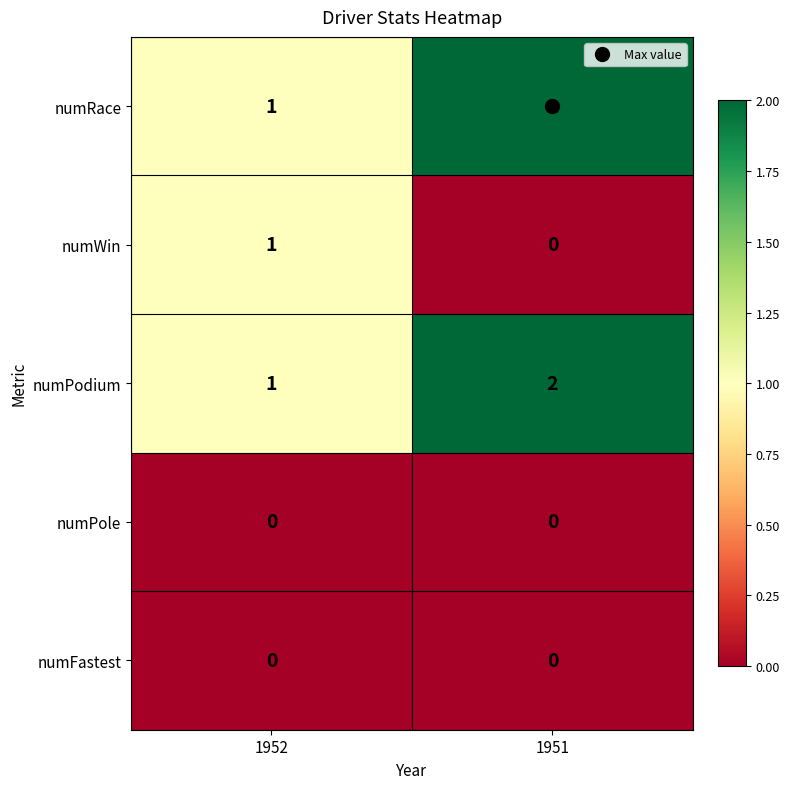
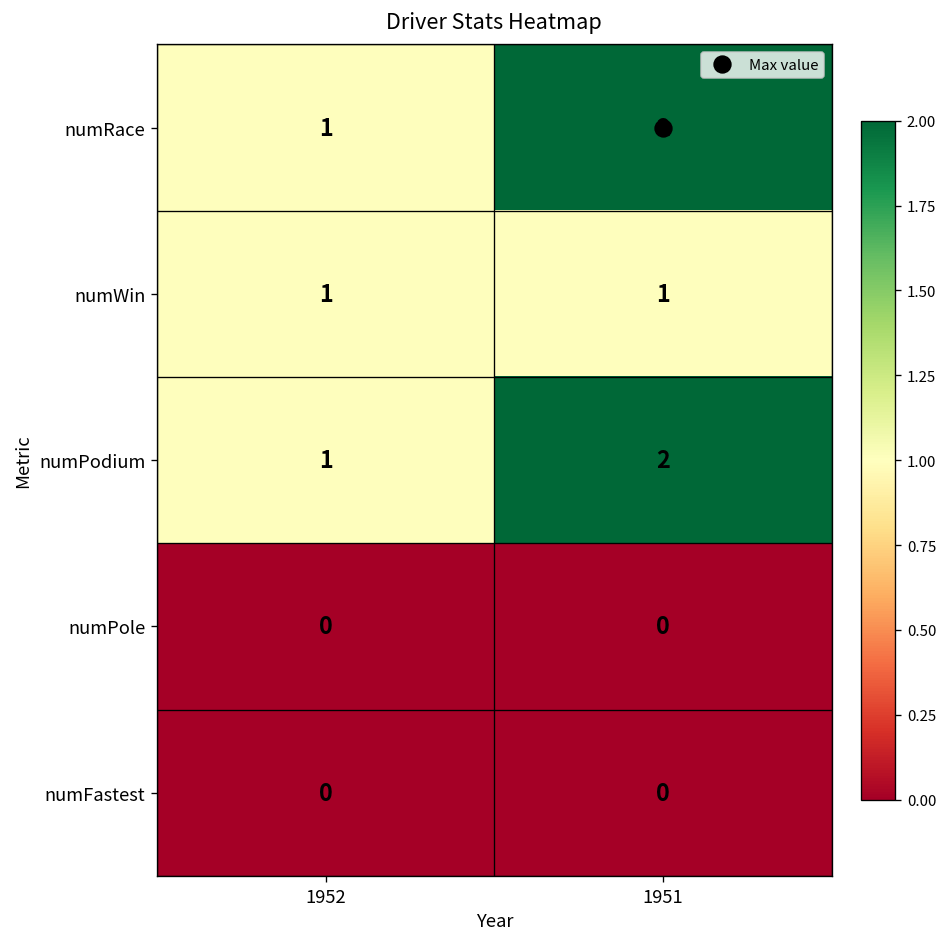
  {
    "numRace": {
      "1952": 1
    },
    "numWin": {
      "1952": 1,
-     "1951": 0
+     "1951": 1
    },
    "numPodium": {
      "1952": 1,
      "1951": 2
    },
    "numPole": {
      "1952": 0,
      "1951": 0
    },
    "numFastest": {
      "1952": 0,
      "1951": 0
    }
  }
